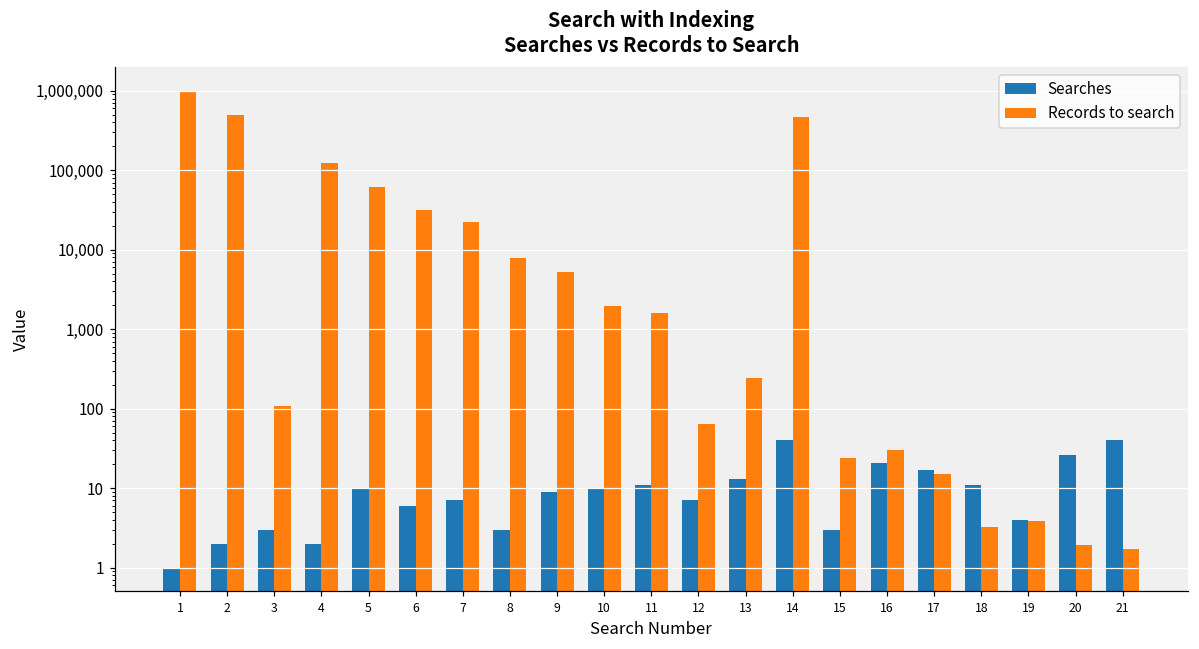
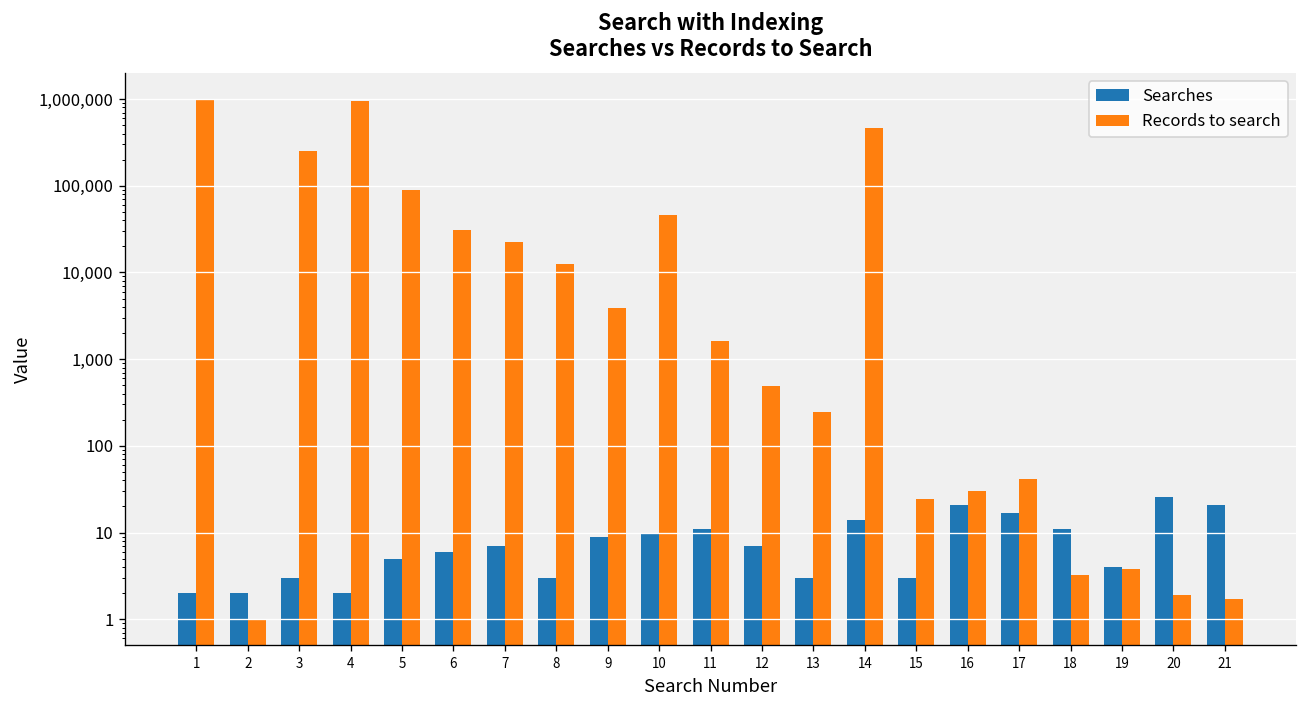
  {
    "Searches": {
-     "1": "1",
+     "1": "2",
      "2": "2",
      "3": "3",
      "4": "2",
-     "5": "10",
+     "5": "5",
      "6": "6",
      "7": "7",
      "8": "3",
      "9": "9",
      "10": "10",
      "11": "11",
      "12": "7",
-     "13": "13",
-     "14": "40",
+     "13": "3",
+     "14": "14",
      "15": "3",
      "16": "21",
      "17": "17",
      "18": "11",
      "19": "4",
      "20": "26",
-     "21": "40"
+     "21": "21"
    },
    "Records to search": {
      "1": "1,000,000",
-     "2": "500,000",
-     "3": "110",
-     "4": "130,000",
-     "5": "60,000",
+     "2": "1",
+     "3": "250,000",
+     "4": "1,000,000",
+     "5": "90,000",
      "6": "31,000",
      "7": "23,000",
-     "8": "8,000",
-     "9": "5,000",
-     "10": "2,000",
+     "8": "12,000",
+     "9": "4,000",
+     "10": "50,000",
      "11": "1,600",
-     "12": "60",
+     "12": "500",
      "13": "240",
      "14": "500,000",
      "15": "24",
      "16": "31",
-     "17": "15",
+     "17": "40",
      "18": "3",
      "19": "4",
      "20": "2",
      "21": "1.7"
    }
  }
